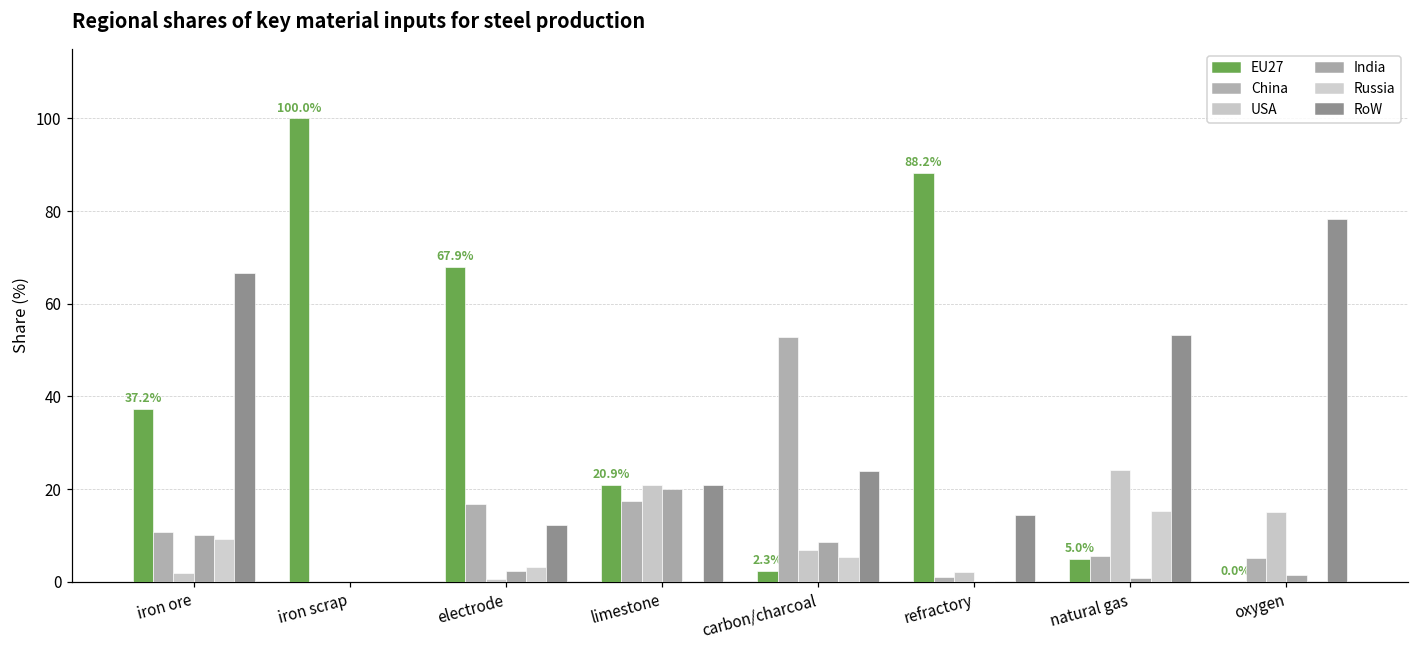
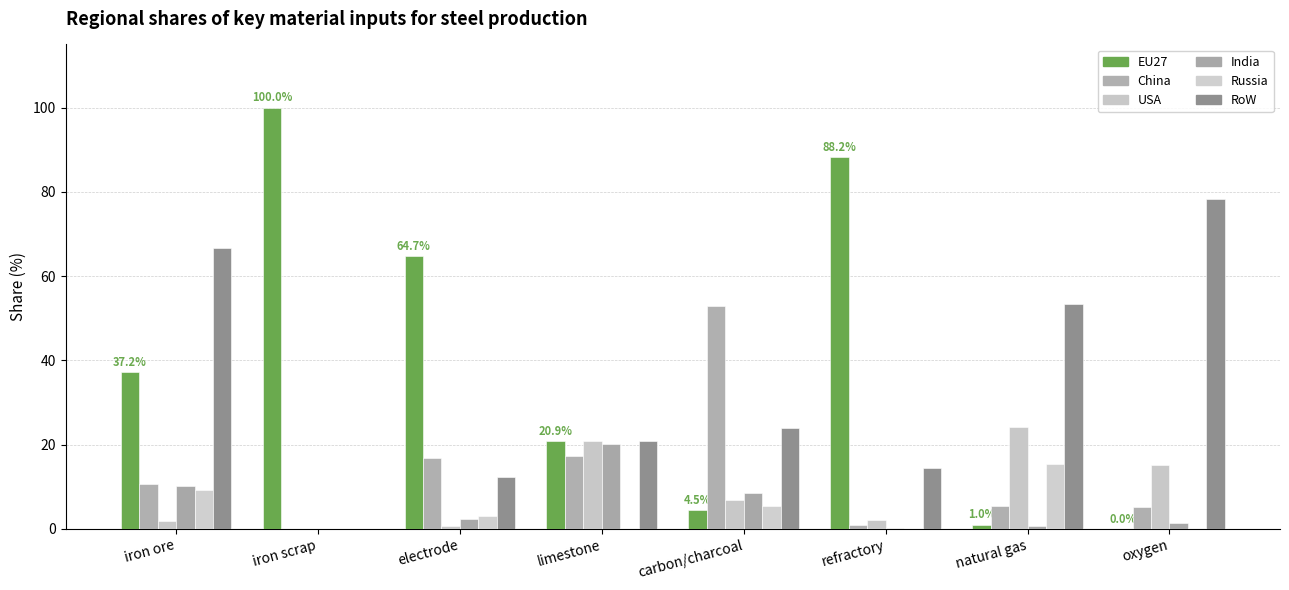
  {
    "EU27": {
      "iron ore": "37.2%",
      "iron scrap": "100.0%",
-     "electrode": "67.9%",
+     "electrode": "64.7%",
      "limestone": "20.9%",
-     "carbon/charcoal": "2.3%",
+     "carbon/charcoal": "4.5%",
      "refractory": "88.2%",
-     "natural gas": "5.0%",
+     "natural gas": "1.0%",
      "oxygen": "0.0%"
    }
  }
